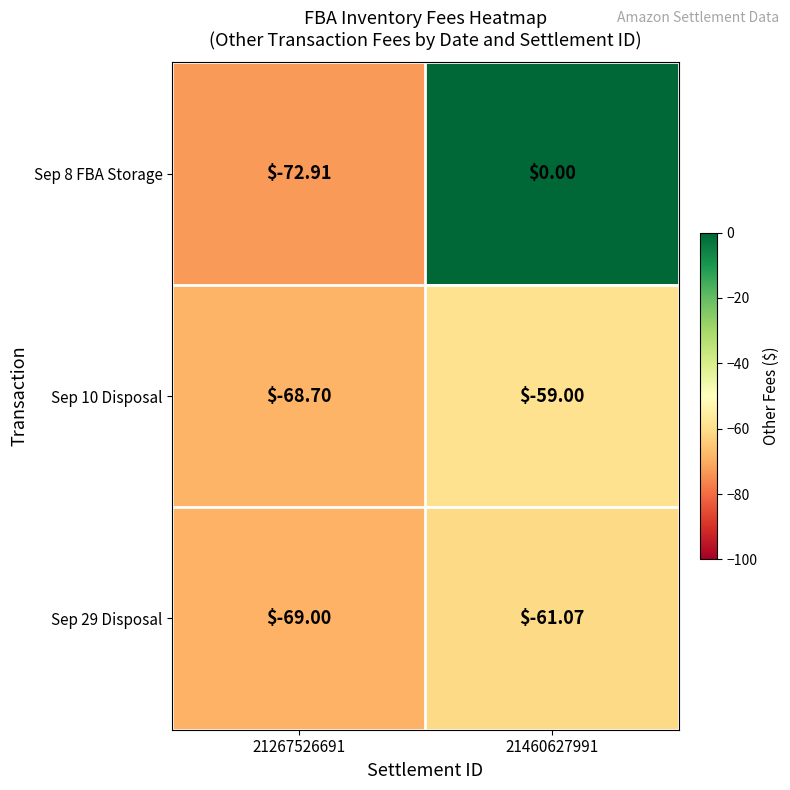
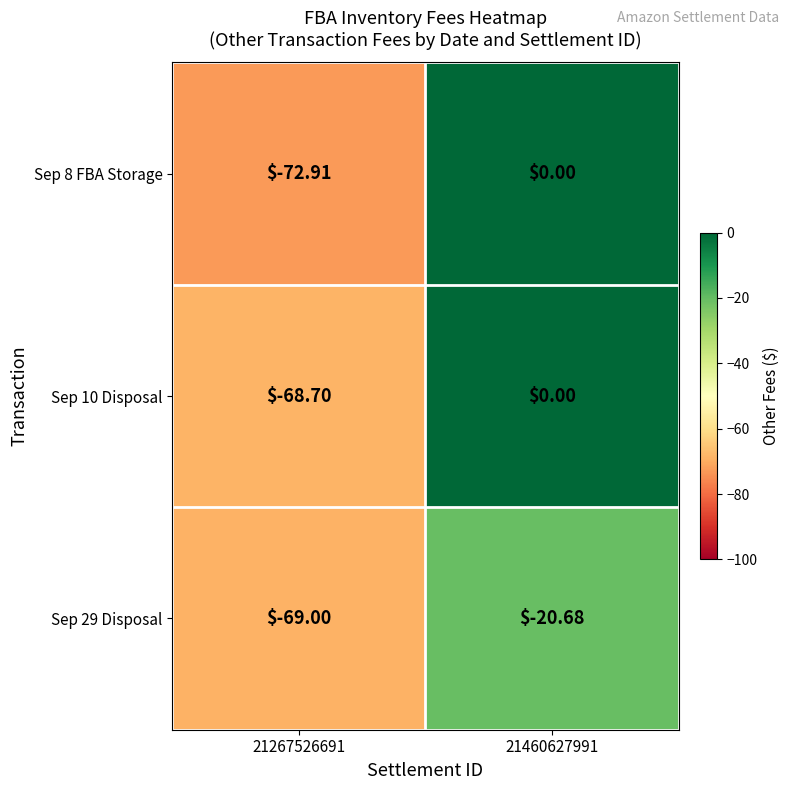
  {
    "Sep 8 FBA Storage": {
      "21267526691": "$-72.91",
      "21460627991": "$0.00"
    },
    "Sep 10 Disposal": {
      "21267526691": "$-68.70",
-     "21460627991": "$-59.00"
+     "21460627991": "$0.00"
    },
    "Sep 29 Disposal": {
      "21267526691": "$-69.00",
-     "21460627991": "$-61.07"
+     "21460627991": "$-20.68"
    }
  }
